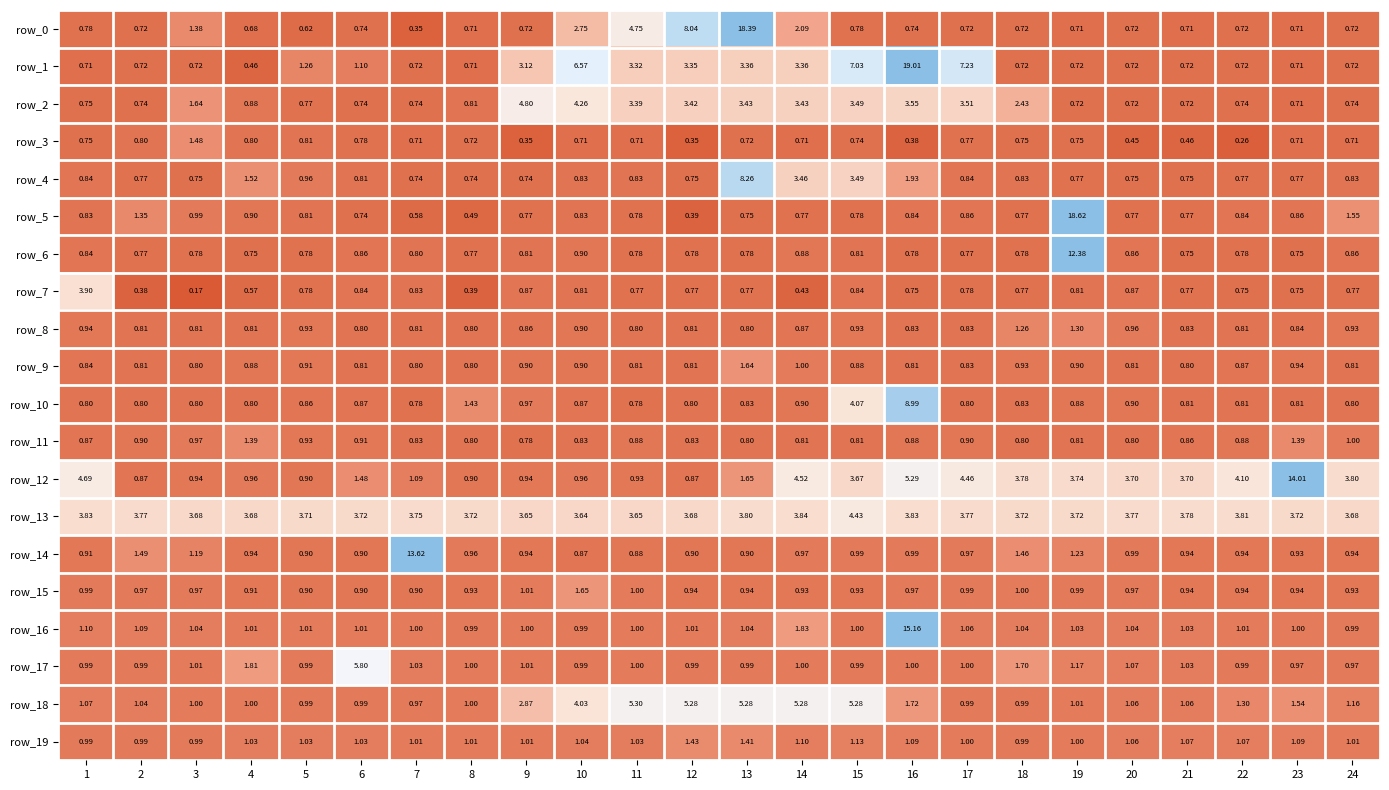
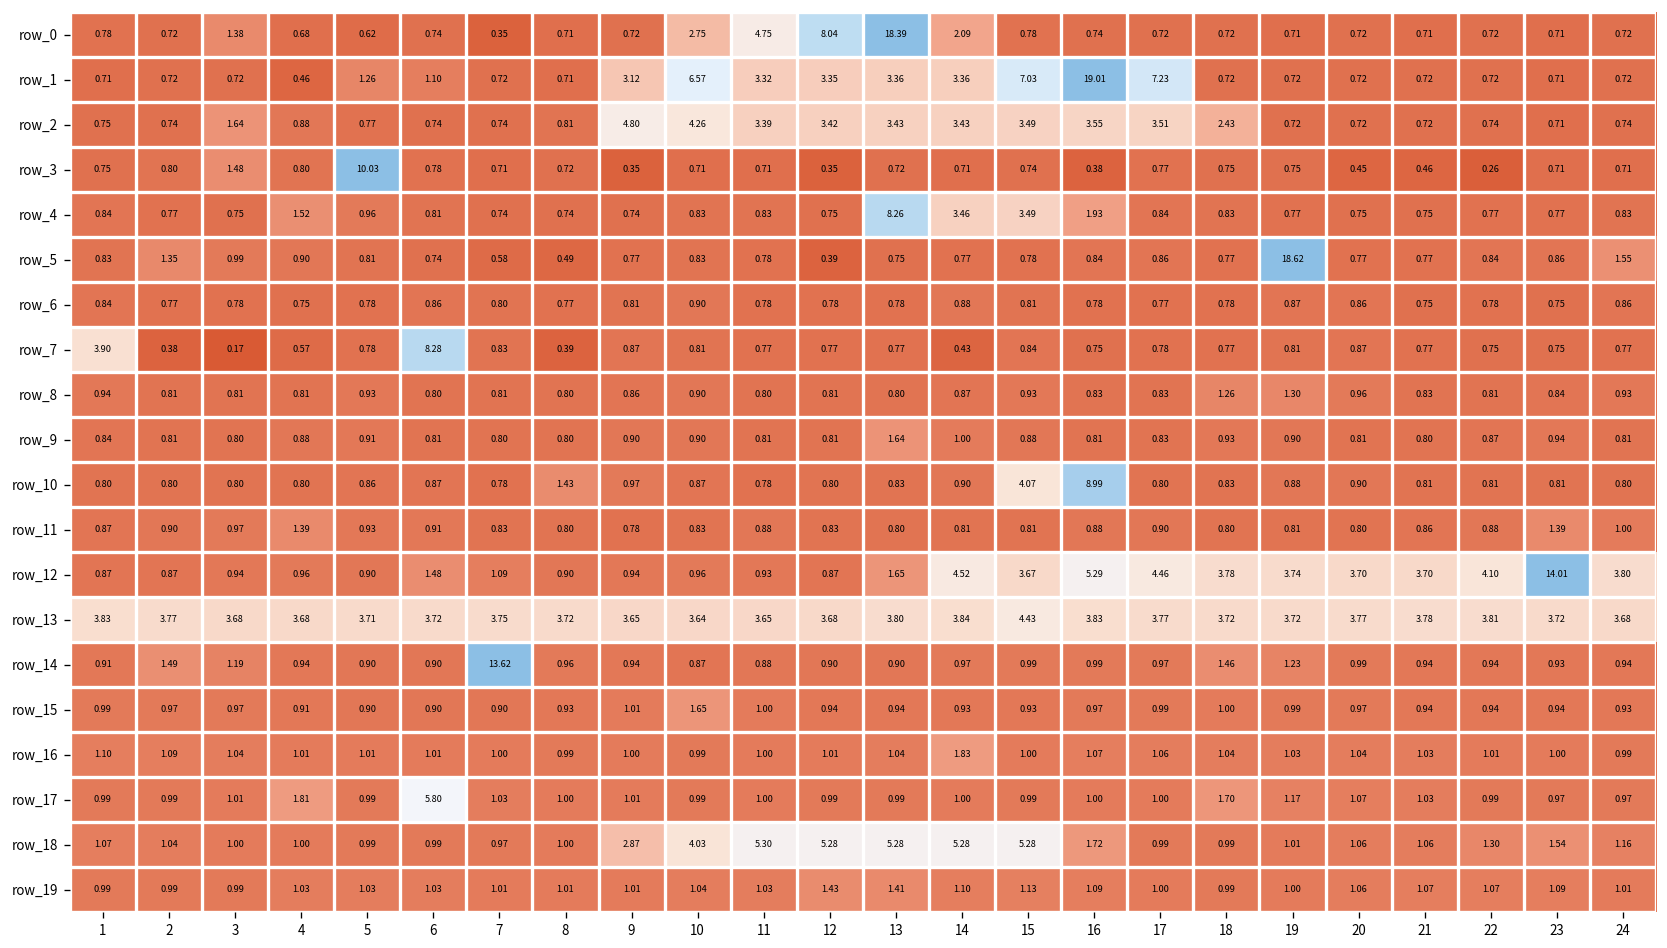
  {
    "row_3": {
      "1": 0.75,
      "2": 0.80,
      "3": 1.48,
      "4": 0.80,
-     "5": 0.81,
+     "5": 10.03,
      "6": 0.78,
      "7": 0.71,
      "8": 0.72,
      "9": 0.35,
      "10": 0.71,
      "11": 0.71,
      "12": 0.35,
      "13": 0.72,
      "14": 0.71,
      "15": 0.74,
      "16": 0.38,
      "17": 0.77,
      "18": 0.75,
      "19": 0.75,
      "20": 0.45,
      "21": 0.46,
      "22": 0.26,
      "23": 0.71,
      "24": 0.71
    },
    "row_6": {
      "1": 0.84,
      "2": 0.77,
      "3": 0.78,
      "4": 0.75,
      "5": 0.78,
      "6": 0.86,
      "7": 0.80,
      "8": 0.77,
      "9": 0.81,
      "10": 0.90,
      "11": 0.78,
      "12": 0.78,
      "13": 0.78,
      "14": 0.88,
      "15": 0.81,
      "16": 0.78,
      "17": 0.77,
      "18": 0.78,
-     "19": 12.38,
+     "19": 0.87,
      "20": 0.86,
      "21": 0.75,
      "22": 0.78,
      "23": 0.75,
      "24": 0.86
    },
    "row_7": {
      "1": 3.90,
      "2": 0.38,
      "3": 0.17,
      "4": 0.57,
      "5": 0.78,
-     "6": 0.84,
+     "6": 8.28,
      "7": 0.83,
      "8": 0.39,
      "9": 0.87,
      "10": 0.81,
      "11": 0.77,
      "12": 0.77,
      "13": 0.77,
      "14": 0.43,
      "15": 0.84,
      "16": 0.75,
      "17": 0.78,
      "18": 0.77,
      "19": 0.81,
      "20": 0.87,
      "21": 0.77,
      "22": 0.75,
      "23": 0.75,
      "24": 0.77
    },
    "row_12": {
-     "1": 4.69,
+     "1": 0.87,
      "2": 0.87,
      "3": 0.94,
      "4": 0.96,
      "5": 0.90,
      "6": 1.48,
      "7": 1.09,
      "8": 0.90,
      "9": 0.94,
      "10": 0.96,
      "11": 0.93,
      "12": 0.87,
      "13": 1.65,
      "14": 4.52,
      "15": 3.67,
      "16": 5.29,
      "17": 4.46,
      "18": 3.78,
      "19": 3.74,
      "20": 3.70,
      "21": 3.70,
      "22": 4.10,
      "23": 14.01,
      "24": 3.80
    },
    "row_16": {
      "1": 1.10,
      "2": 1.09,
      "3": 1.04,
      "4": 1.01,
      "5": 1.01,
      "6": 1.01,
      "7": 1.00,
      "8": 0.99,
      "9": 1.00,
      "10": 0.99,
      "11": 1.00,
      "12": 1.01,
      "13": 1.04,
      "14": 1.83,
      "15": 1.00,
-     "16": 15.16,
+     "16": 1.07,
      "17": 1.06,
      "18": 1.04,
      "19": 1.03,
      "20": 1.04,
      "21": 1.03,
      "22": 1.01,
      "23": 1.00,
      "24": 0.99
    }
  }
